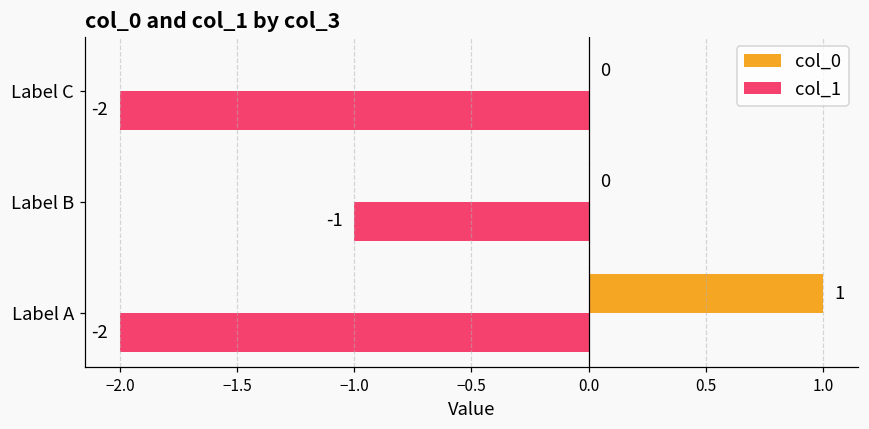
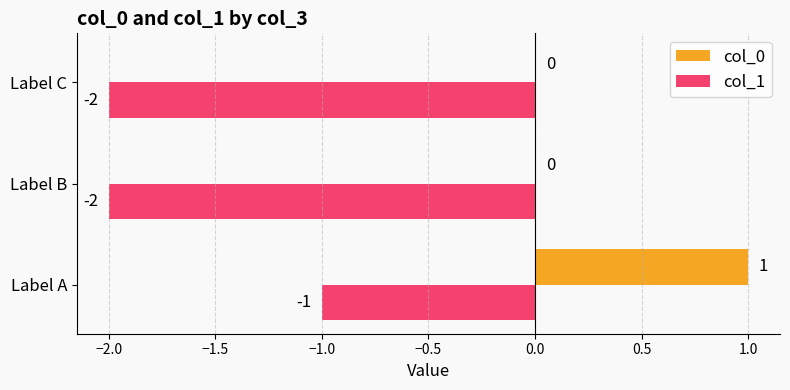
  {
    "col_0": {
      "Label C": 0,
      "Label B": 0,
      "Label A": 1
    },
    "col_1": {
      "Label C": -2,
-     "Label B": -1,
-     "Label A": -2
+     "Label B": -2,
+     "Label A": -1
    }
  }
